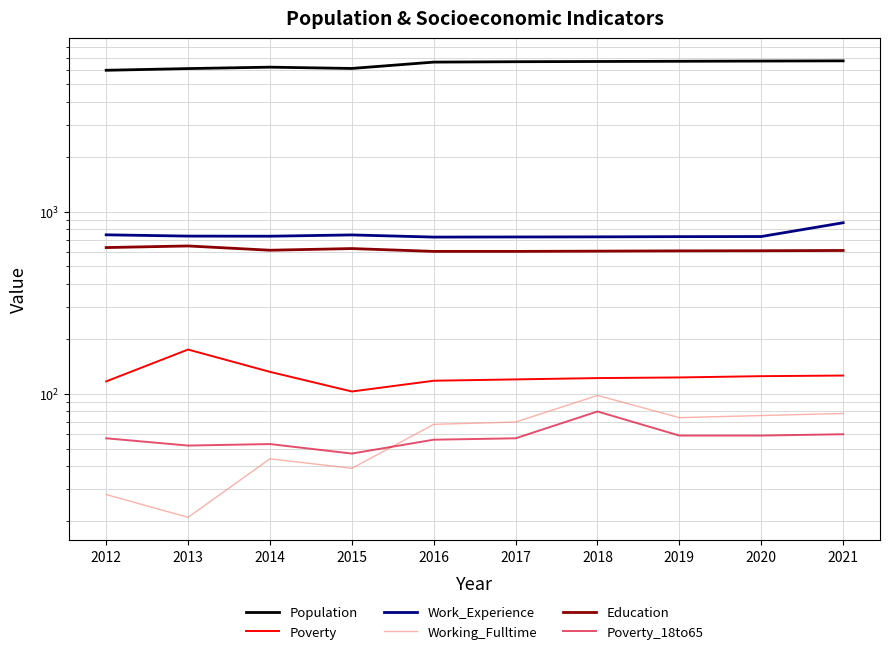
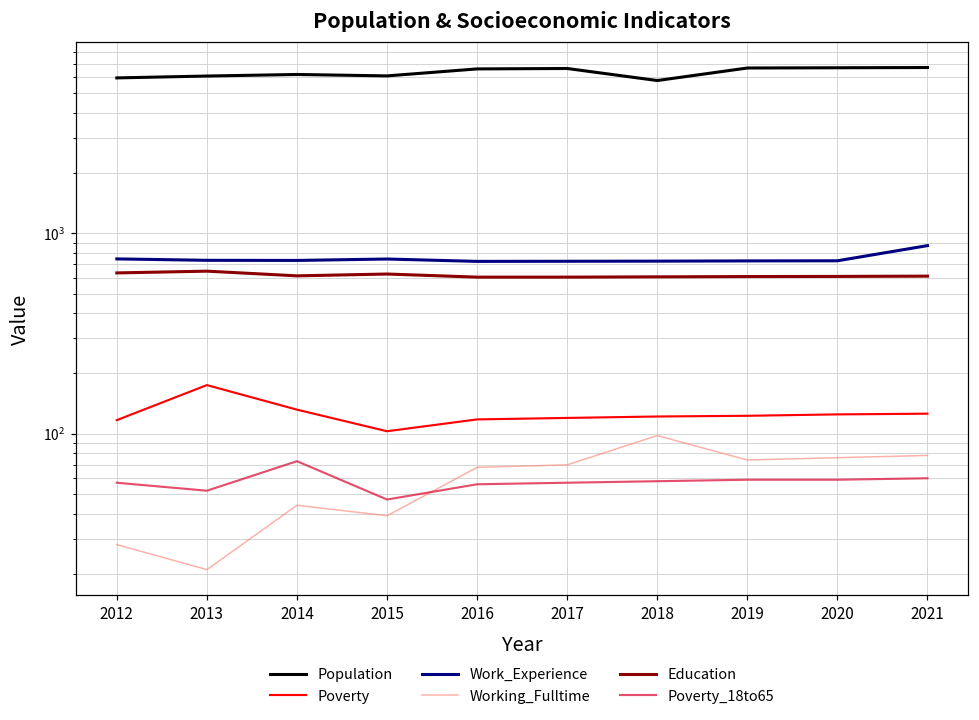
  {
    "Population": {
      "2012": 6000,
      "2013": 6100,
      "2014": 6200,
      "2015": 6100,
      "2016": 6600,
      "2017": 6700,
-     "2018": 6700,
+     "2018": 5800,
      "2019": 6700,
      "2020": 6700,
      "2021": 6700
    },
    "Poverty": {
      "2012": 120,
      "2013": 180,
      "2014": 130,
      "2015": 100,
      "2016": 120,
      "2017": 120,
      "2018": 120,
      "2019": 120,
      "2020": 130,
      "2021": 130
    },
    "Work_Experience": {
      "2012": 750,
      "2013": 730,
      "2014": 730,
      "2015": 750,
      "2016": 730,
      "2017": 730,
      "2018": 730,
      "2019": 730,
      "2020": 730,
      "2021": 900
    },
    "Working_Fulltime": {
      "2012": 28,
      "2013": 21,
      "2014": 44,
      "2015": 39,
      "2016": 68,
      "2017": 70,
      "2018": 100,
      "2019": 74,
      "2020": 76,
      "2021": 78
    },
    "Education": {
      "2012": 640,
      "2013": 650,
      "2014": 610,
      "2015": 630,
      "2016": 610,
      "2017": 610,
      "2018": 610,
      "2019": 610,
      "2020": 610,
      "2021": 610
    },
    "Poverty_18to65": {
      "2012": 57,
      "2013": 52,
-     "2014": 53,
+     "2014": 73,
      "2015": 47,
      "2016": 56,
      "2017": 57,
-     "2018": 80,
+     "2018": 58,
      "2019": 59,
      "2020": 59,
      "2021": 60
    }
  }
